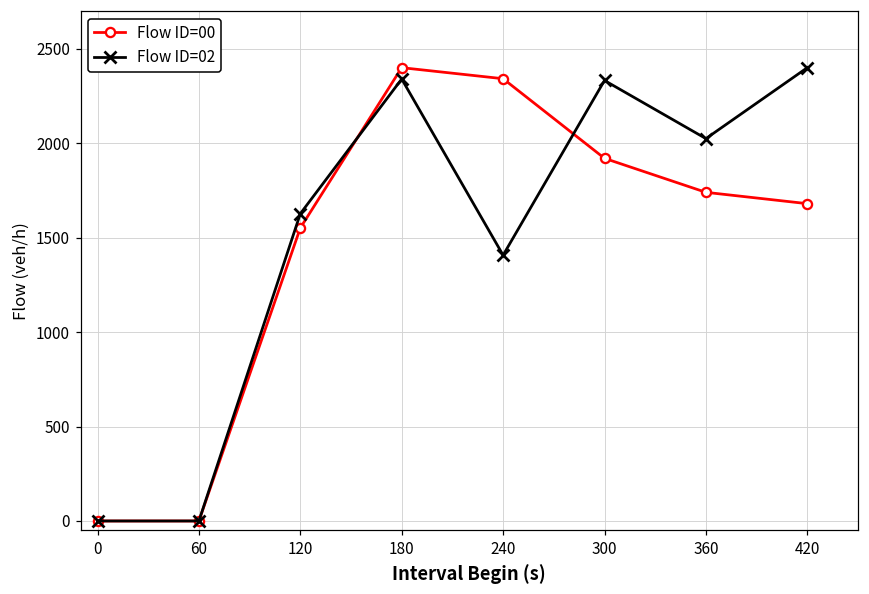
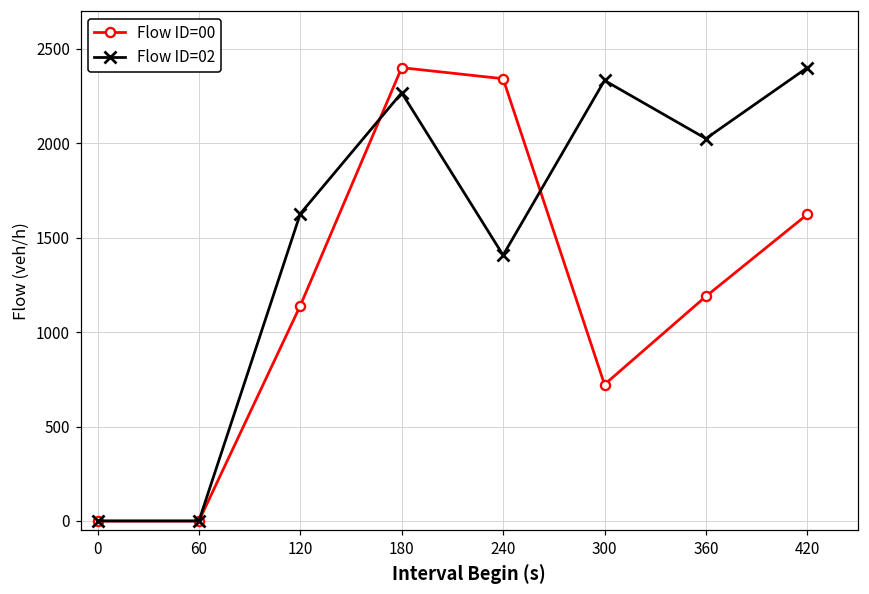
  {
    "Flow ID=00": {
-     "120": 1550,
+     "120": 1140,
      "180": 2400,
      "240": 2340,
-     "300": 1920,
-     "360": 1740,
-     "420": 1680
+     "300": 720,
+     "360": 1190,
+     "420": 1620
    },
    "Flow ID=02": {
      "120": 1630,
-     "180": 2340,
+     "180": 2270,
      "240": 1410,
      "300": 2330,
      "360": 2020,
      "420": 2400
    }
  }
